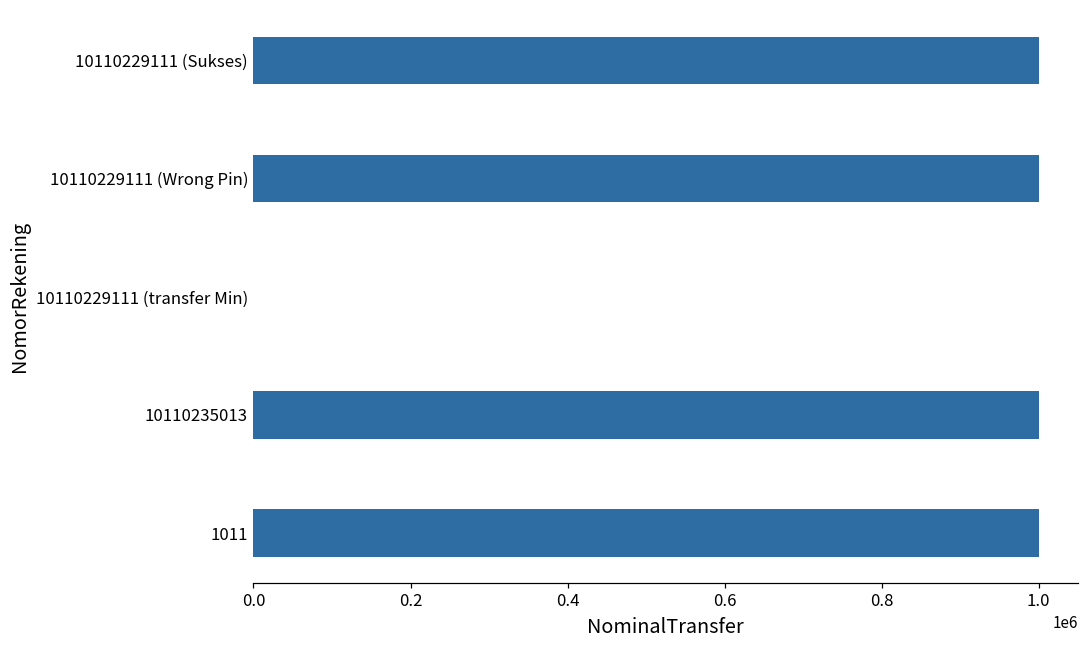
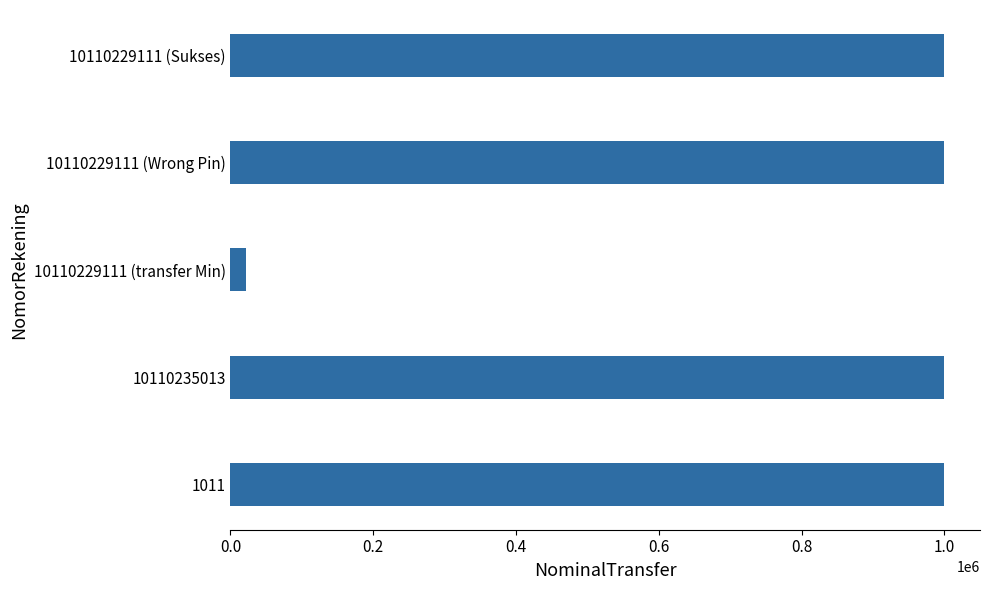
  {
    "10110229111 (Sukses)": 1000000,
    "10110229111 (Wrong Pin)": 1000000,
-   "10110229111 (transfer Min)": 0,
+   "10110229111 (transfer Min)": 20000,
    "10110235013": 1000000,
    "1011": 1000000
  }
